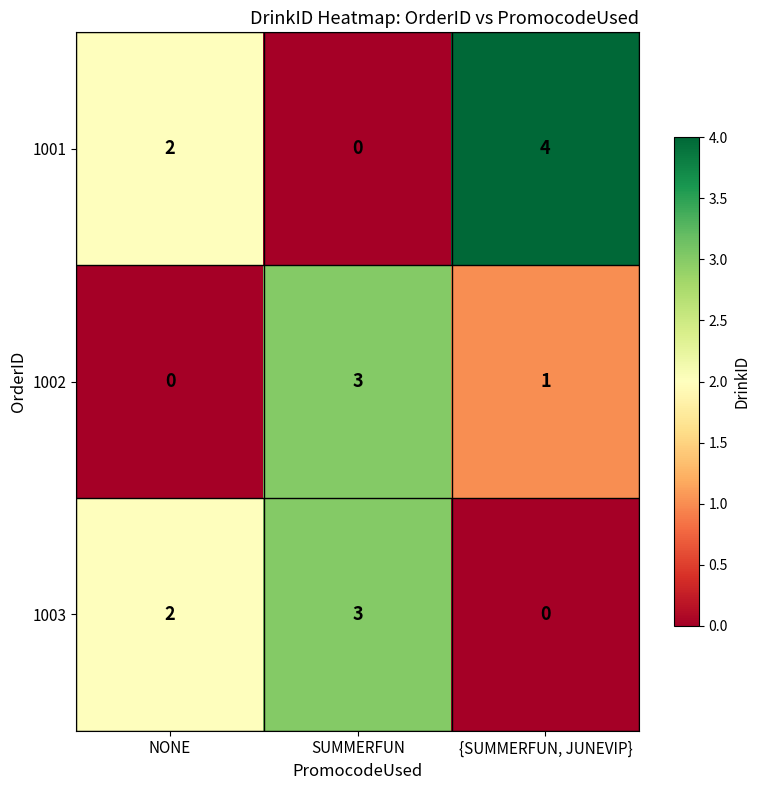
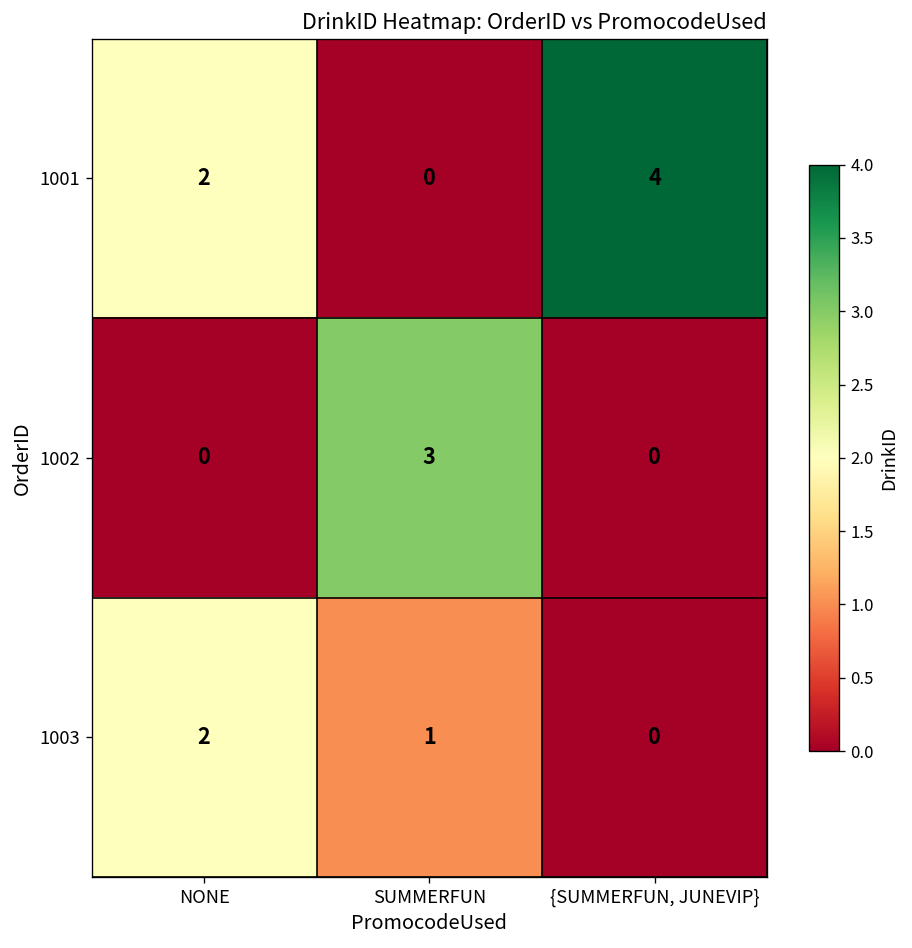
  {
    "1001": {
      "NONE": 2,
      "SUMMERFUN": 0,
      "{SUMMERFUN, JUNEVIP}": 4
    },
    "1002": {
      "NONE": 0,
      "SUMMERFUN": 3,
-     "{SUMMERFUN, JUNEVIP}": 1
+     "{SUMMERFUN, JUNEVIP}": 0
    },
    "1003": {
      "NONE": 2,
-     "SUMMERFUN": 3,
+     "SUMMERFUN": 1,
      "{SUMMERFUN, JUNEVIP}": 0
    }
  }
